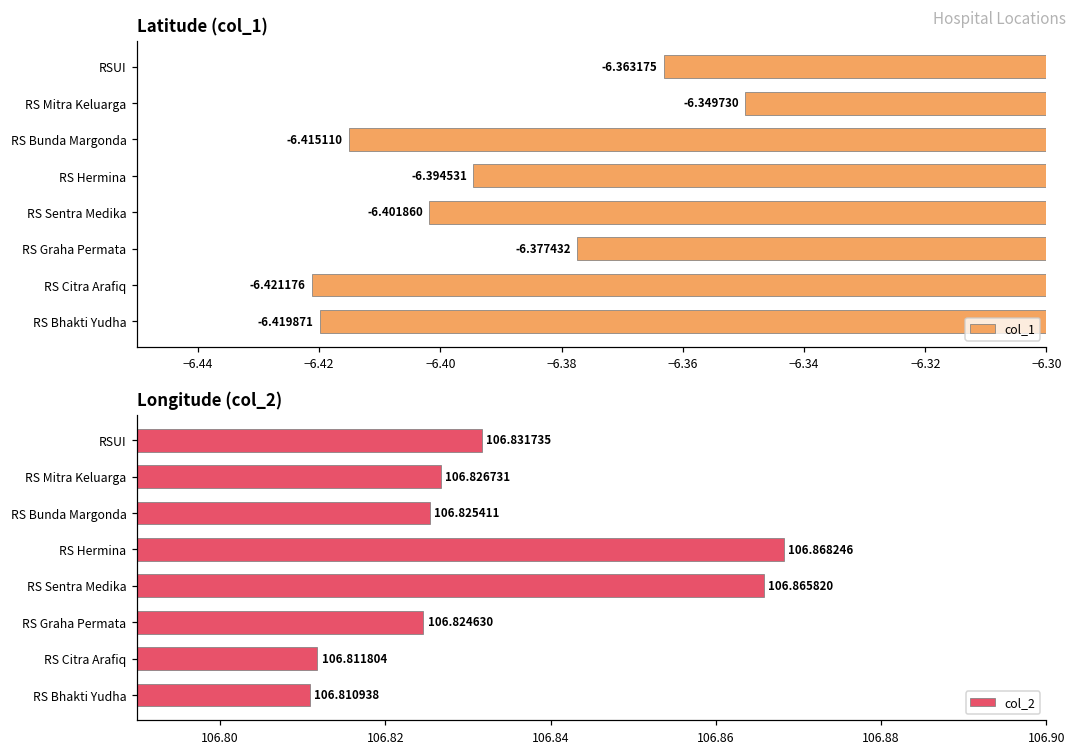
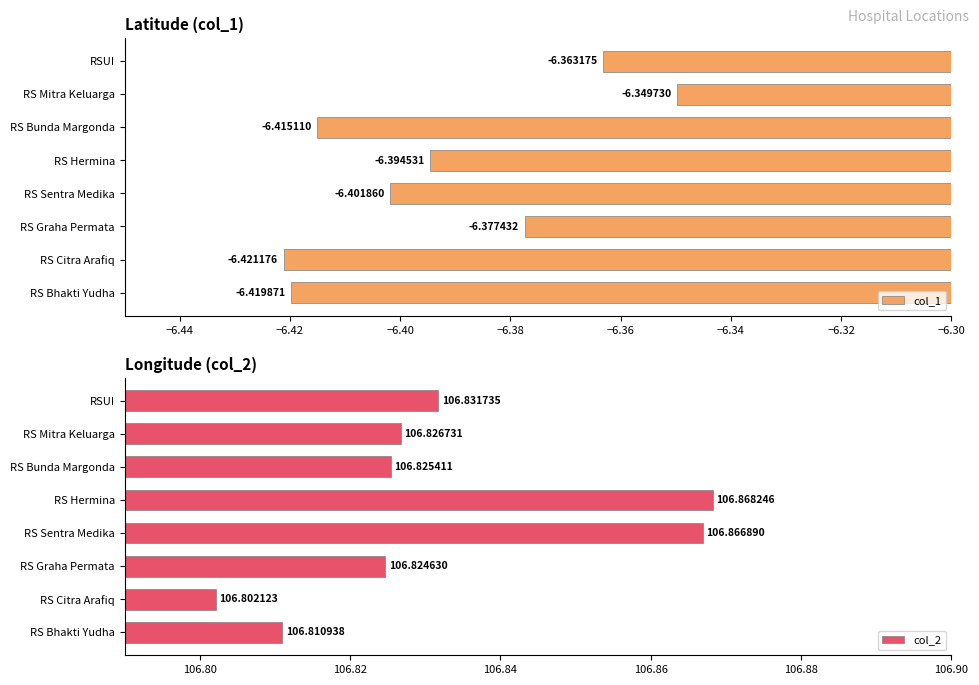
  {
    "Latitude (col_1)": {
      "RSUI": -6.363175,
      "RS Mitra Keluarga": -6.349730,
      "RS Bunda Margonda": -6.415110,
      "RS Hermina": -6.394531,
      "RS Sentra Medika": -6.401860,
      "RS Graha Permata": -6.377432,
      "RS Citra Arafiq": -6.421176,
      "RS Bhakti Yudha": -6.419871
    },
    "Longitude (col_2)": {
      "RSUI": 106.831735,
      "RS Mitra Keluarga": 106.826731,
      "RS Bunda Margonda": 106.825411,
      "RS Hermina": 106.868246,
-     "RS Sentra Medika": 106.865820,
+     "RS Sentra Medika": 106.866890,
      "RS Graha Permata": 106.824630,
-     "RS Citra Arafiq": 106.811804,
+     "RS Citra Arafiq": 106.802123,
      "RS Bhakti Yudha": 106.810938
    }
  }
